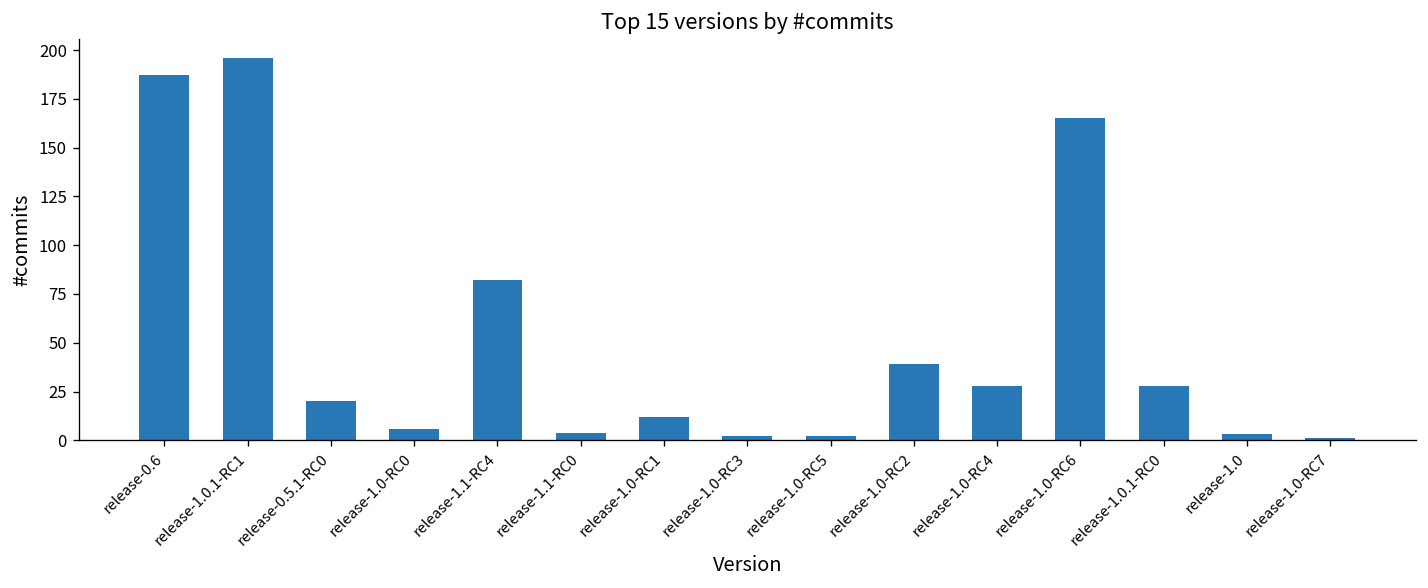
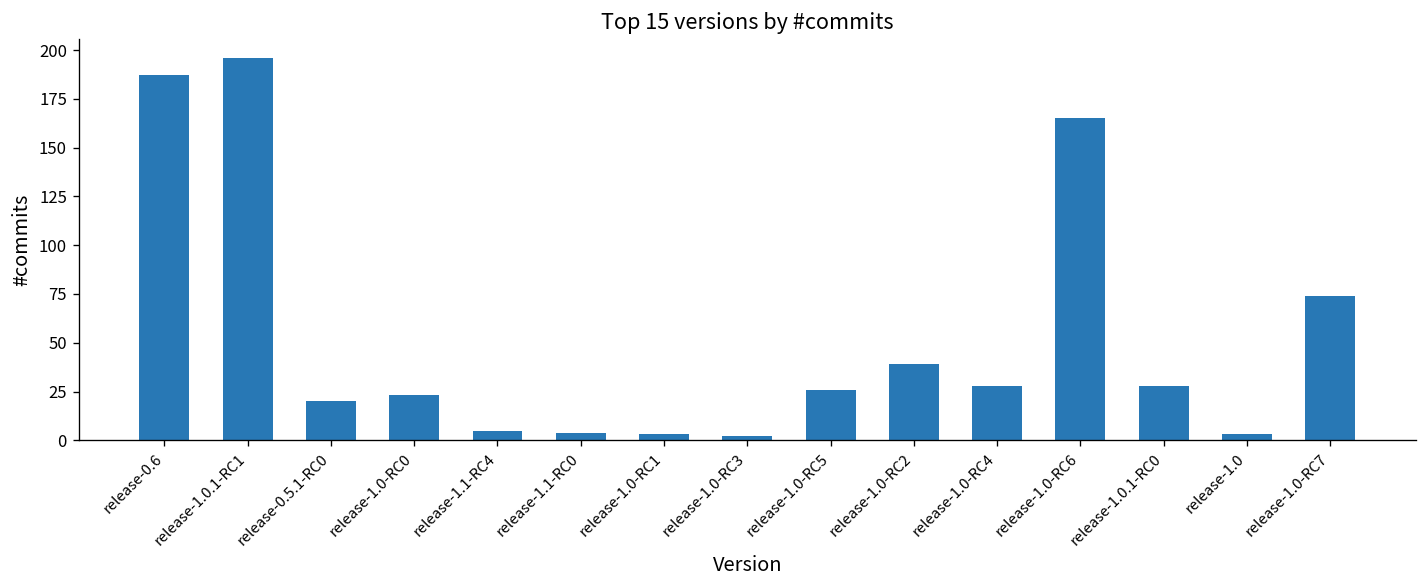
  {
    "release-0.6": 187,
    "release-1.0.1-RC1": 196,
    "release-0.5.1-RC0": 20,
-   "release-1.0-RC0": 6,
-   "release-1.1-RC4": 82,
+   "release-1.0-RC0": 23,
+   "release-1.1-RC4": 5,
    "release-1.1-RC0": 4,
-   "release-1.0-RC1": 12,
+   "release-1.0-RC1": 3,
    "release-1.0-RC3": 2,
-   "release-1.0-RC5": 2,
+   "release-1.0-RC5": 26,
    "release-1.0-RC2": 39,
    "release-1.0-RC4": 28,
    "release-1.0-RC6": 165,
    "release-1.0.1-RC0": 28,
    "release-1.0": 3,
-   "release-1.0-RC7": 1
+   "release-1.0-RC7": 74
  }
